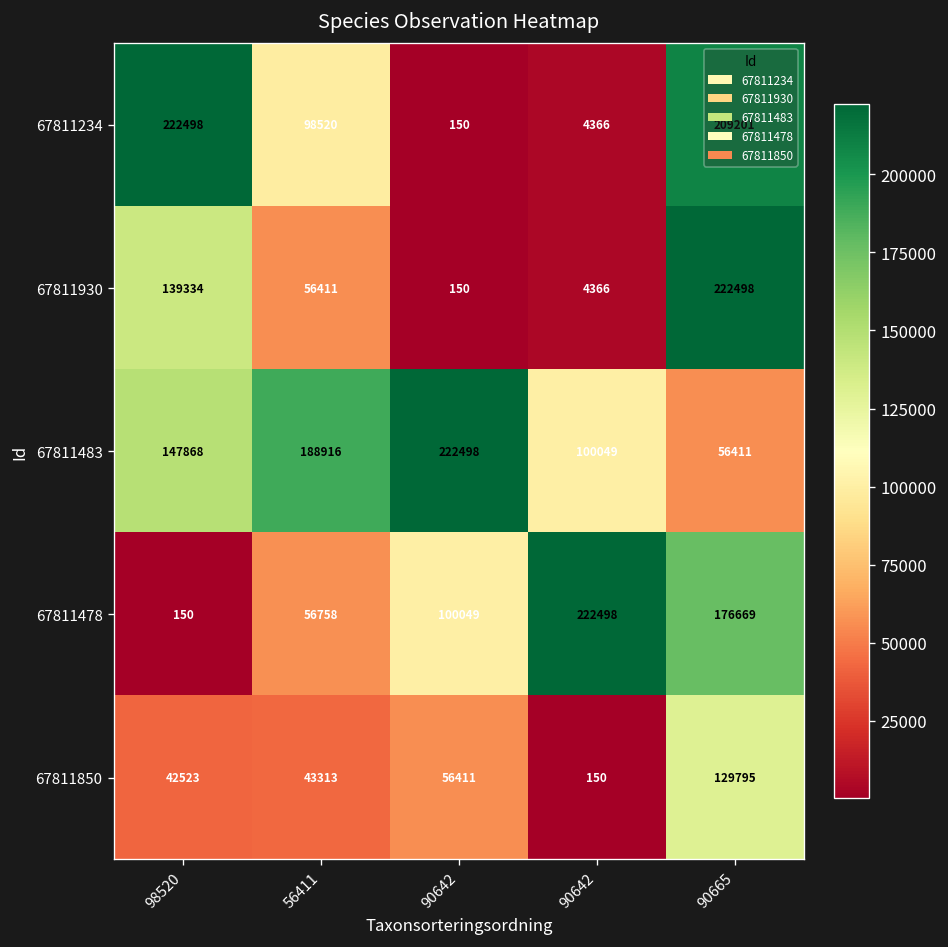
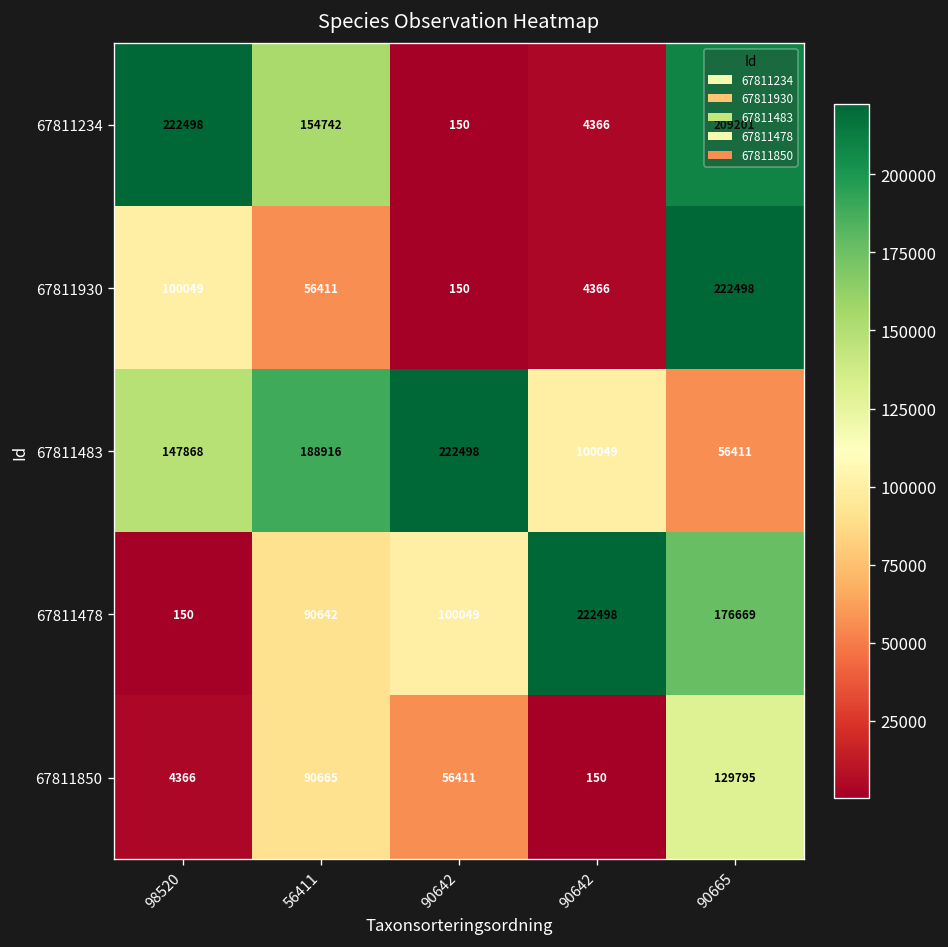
  {
    "67811234": {
      "98520": 222498,
-     "56411": 98520
+     "56411": 154742
    },
    "67811930": {
-     "98520": 139334,
+     "98520": 100049,
      "56411": 56411,
      "90665": 222498
    },
    "67811483": {
      "98520": 147868,
      "56411": 188916,
      "90665": 56411
    },
    "67811478": {
      "98520": 150,
-     "56411": 56758,
+     "56411": 90642,
      "90665": 176669
    },
    "67811850": {
-     "98520": 42523,
-     "56411": 43313,
+     "98520": 4366,
+     "56411": 90665,
      "90665": 129795
    }
  }
